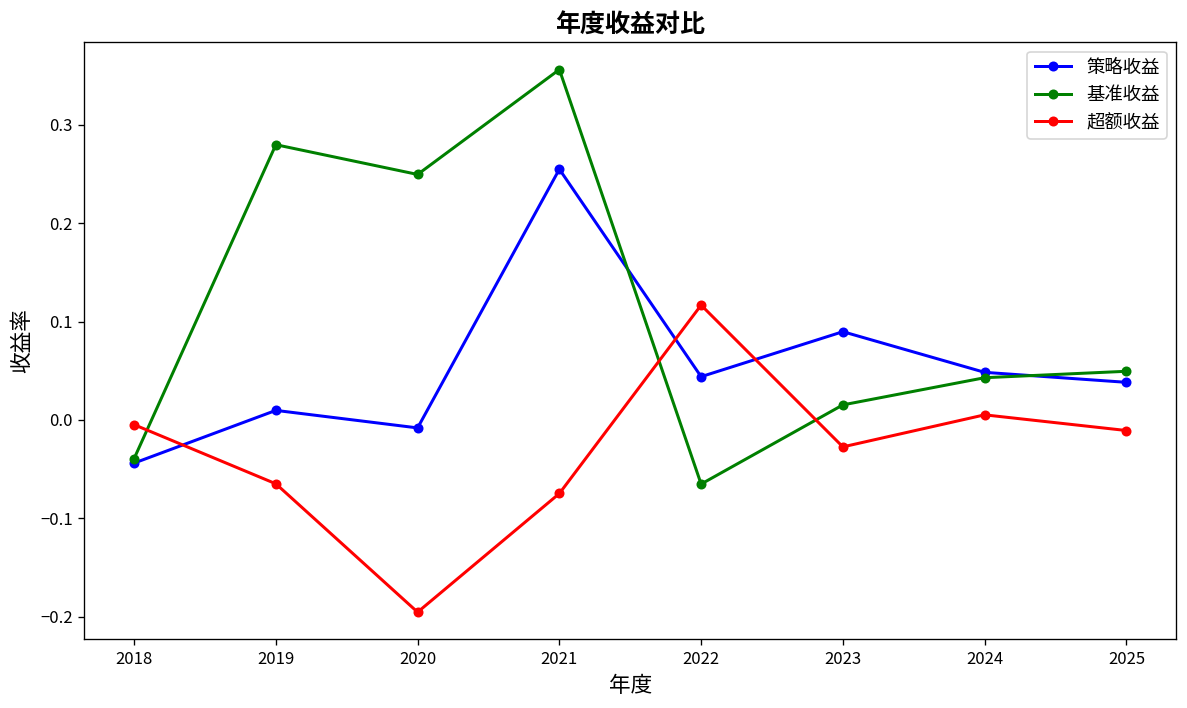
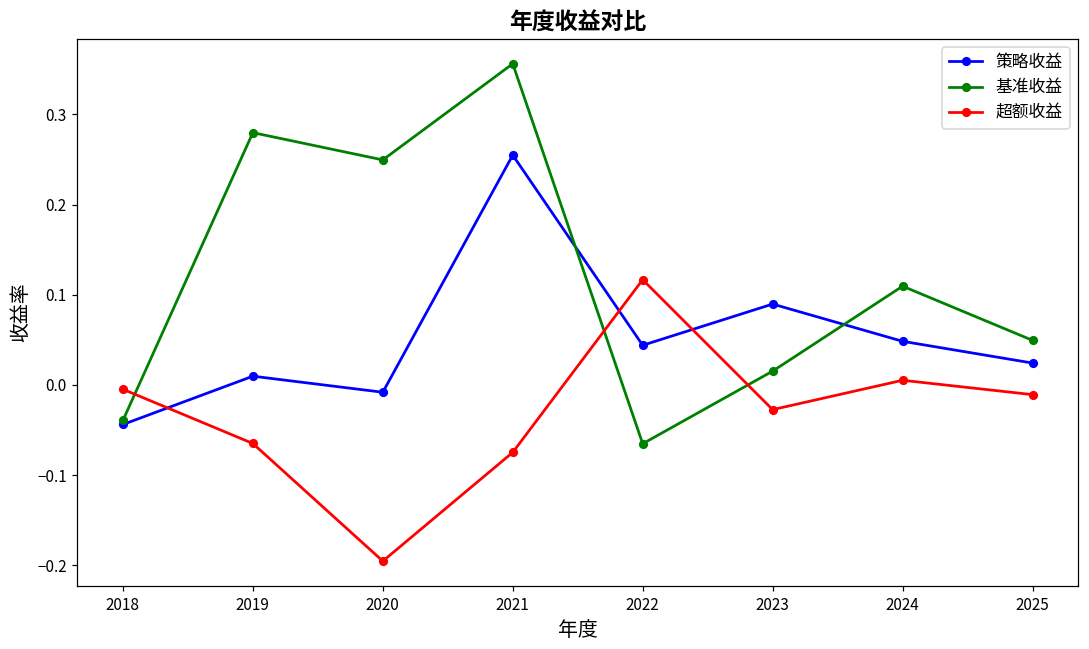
  {
    "策略收益": {
      "2018": -0.04,
      "2019": 0.01,
      "2020": -0.01,
      "2021": 0.25,
      "2022": 0.04,
      "2023": 0.09,
      "2024": 0.05,
-     "2025": 0.04
+     "2025": 0.02
    },
    "基准收益": {
      "2018": -0.04,
      "2019": 0.28,
      "2020": 0.25,
      "2021": 0.36,
      "2022": -0.07,
      "2023": 0.02,
-     "2024": 0.04,
+     "2024": 0.11,
      "2025": 0.05
    },
    "超额收益": {
      "2018": 0.00,
      "2019": -0.06,
      "2020": -0.20,
      "2021": -0.07,
      "2022": 0.12,
      "2023": -0.03,
      "2024": 0.01,
      "2025": -0.01
    }
  }
